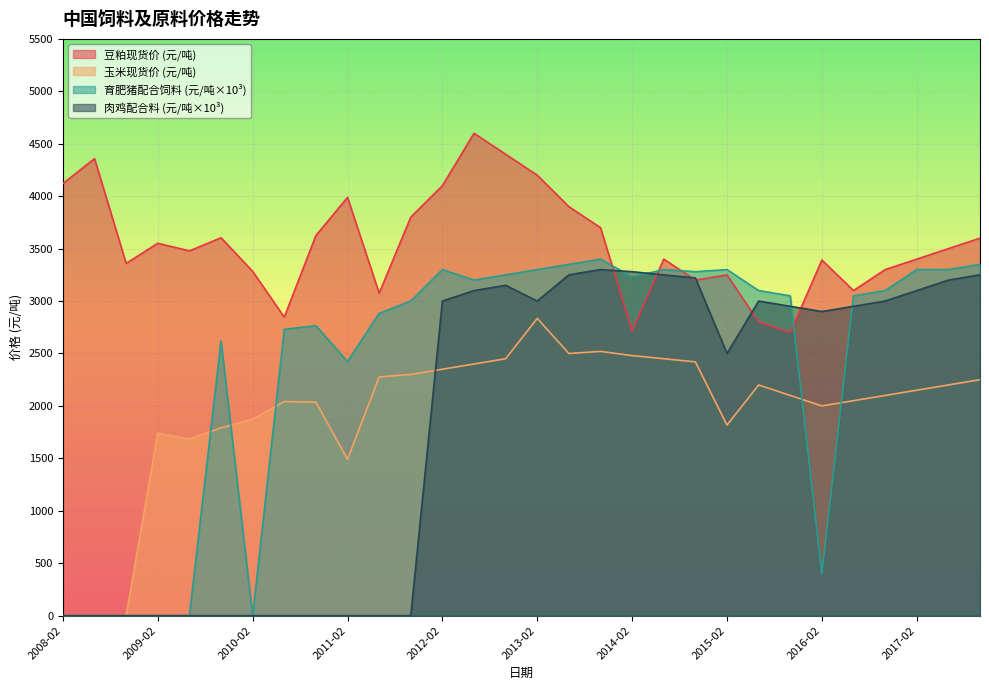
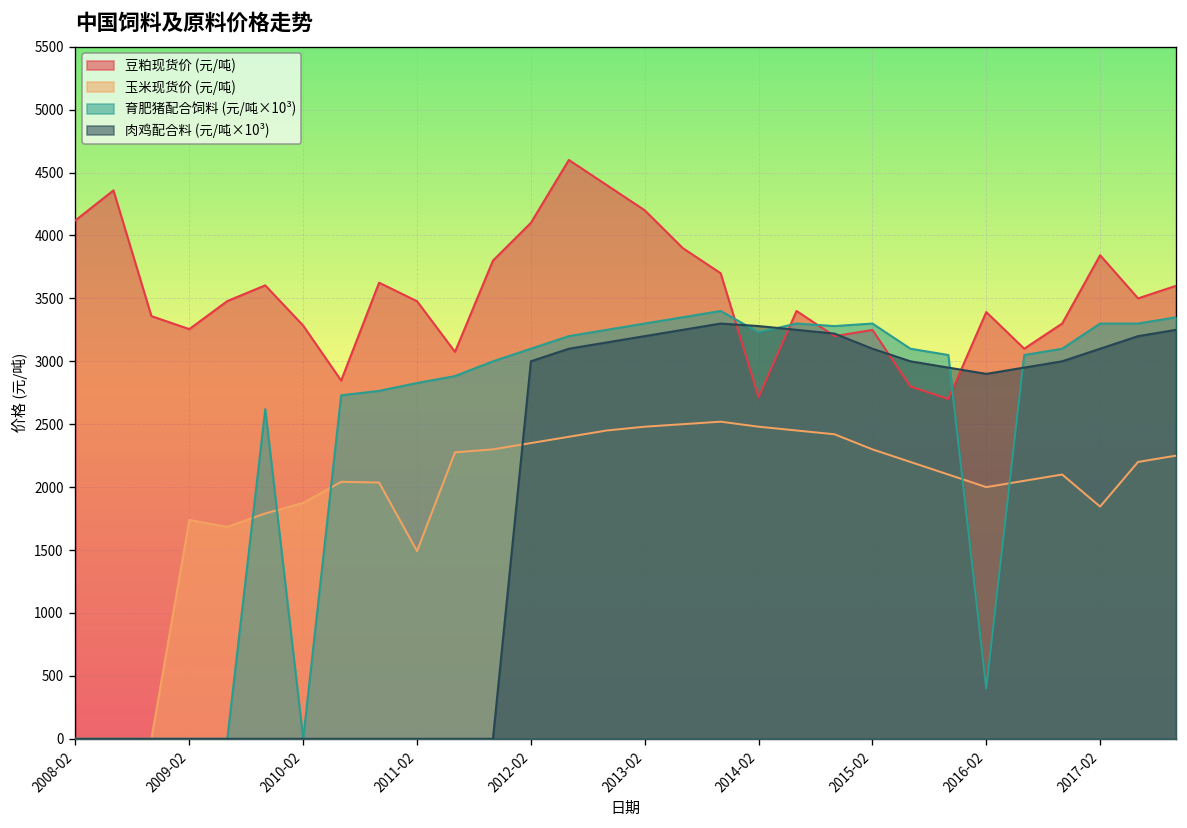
  {
    "豆粕现货价 (元/吨)": {
      "2008-02": 4120,
-     "2009-02": 3550,
+     "2009-02": 3260,
      "2010-02": 3280,
-     "2011-02": 3990,
+     "2011-02": 3480,
      "2012-02": 4100,
      "2013-02": 4200,
      "2014-02": 2710,
      "2015-02": 3250,
      "2016-02": 3390,
-     "2017-02": 3400
+     "2017-02": 3840
    },
    "玉米现货价 (元/吨)": {
      "2009-02": 1740,
      "2010-02": 1870,
      "2011-02": 1490,
      "2012-02": 2350,
-     "2013-02": 2830,
+     "2013-02": 2480,
      "2014-02": 2480,
-     "2015-02": 1820,
+     "2015-02": 2300,
      "2016-02": 2000,
-     "2017-02": 2150
+     "2017-02": 1850
    },
    "育肥猪配合饲料 (元/吨×10³)": {
-     "2011-02": 2420,
-     "2012-02": 3300,
+     "2011-02": 2830,
+     "2012-02": 3100,
      "2013-02": 3300,
      "2014-02": 3230,
      "2015-02": 3300,
      "2016-02": 400,
      "2017-02": 3300
    },
    "肉鸡配合料 (元/吨×10³)": {
      "2011-02": 0,
      "2012-02": 3000,
-     "2013-02": 3000,
+     "2013-02": 3200,
      "2014-02": 3280,
-     "2015-02": 2500,
+     "2015-02": 3100,
      "2016-02": 2900,
      "2017-02": 3100
    }
  }
